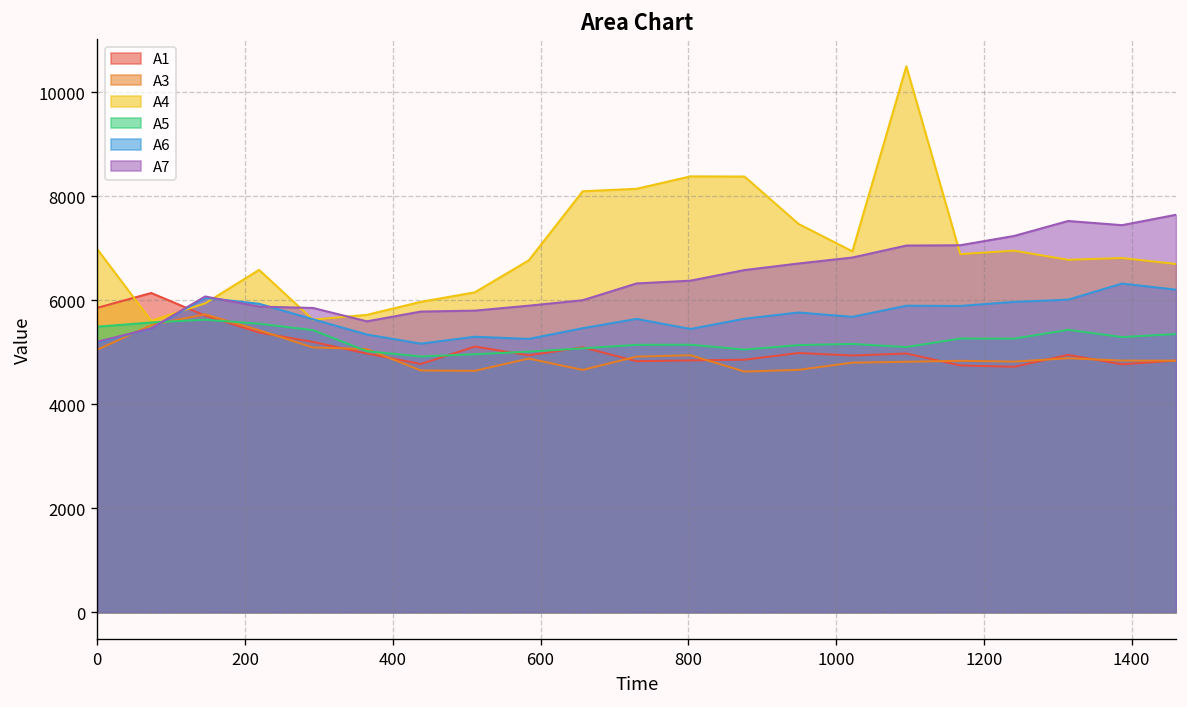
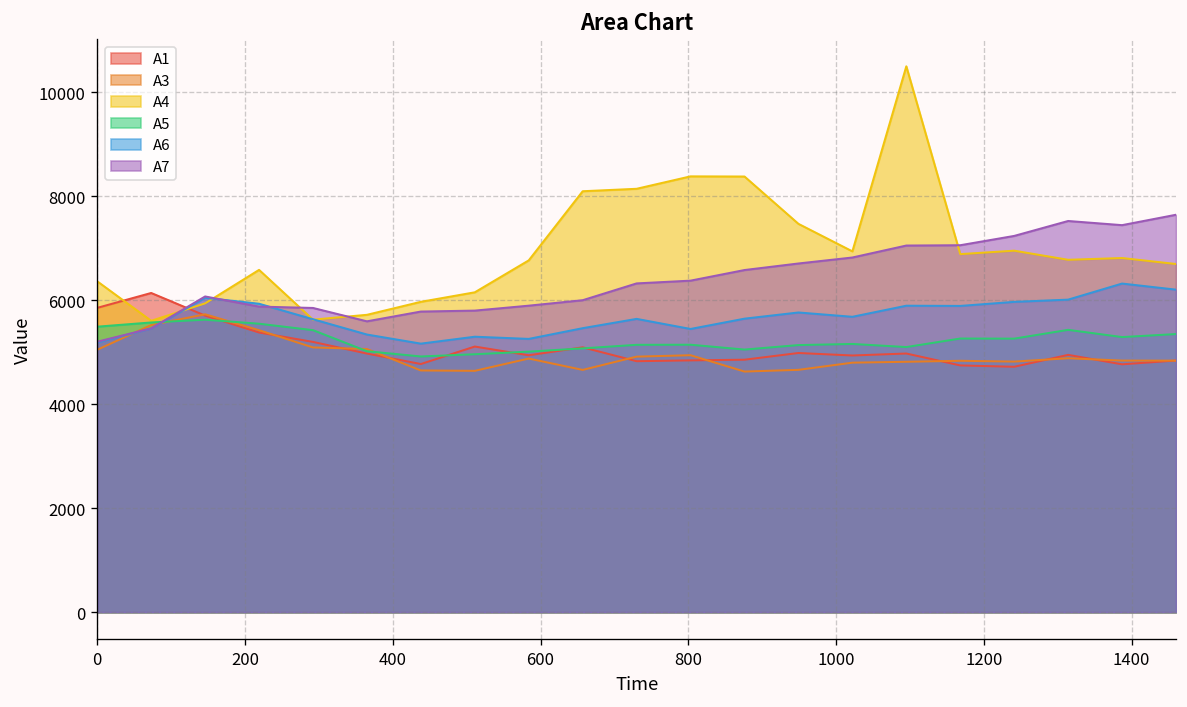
  {
    "A4": {
-     "0": 7000
+     "0": 6400
    },
    "A5": {
      "0": 5500
    }
  }
